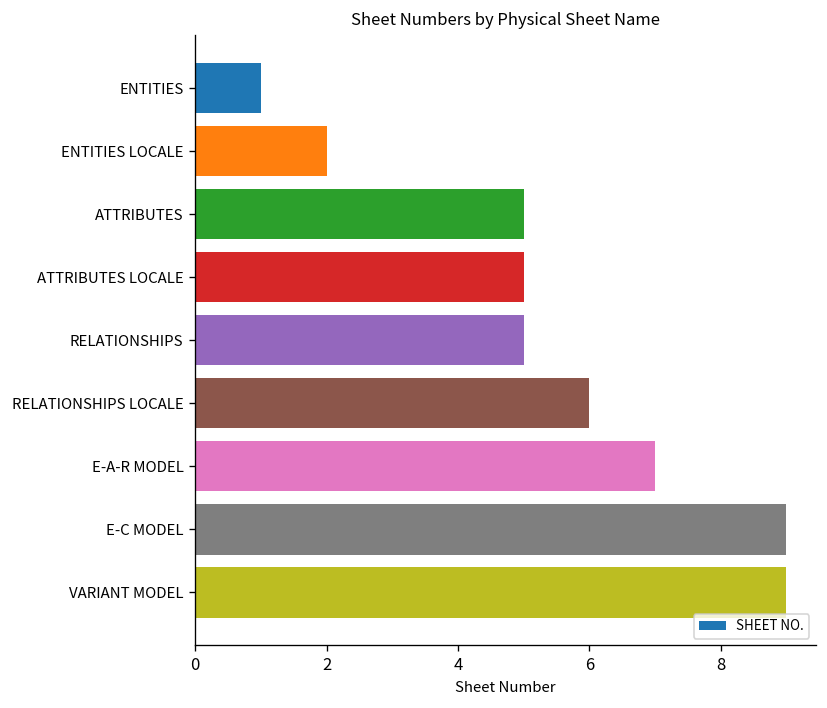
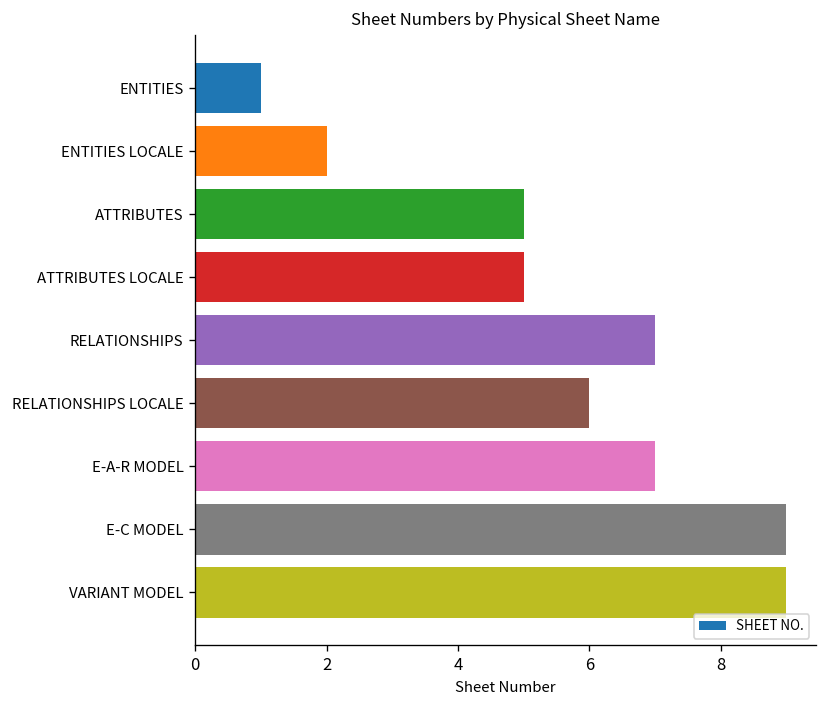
  {
    "ENTITIES": 1,
    "ENTITIES LOCALE": 2,
    "ATTRIBUTES": 5,
    "ATTRIBUTES LOCALE": 5,
-   "RELATIONSHIPS": 5,
+   "RELATIONSHIPS": 7,
    "RELATIONSHIPS LOCALE": 6,
    "E-A-R MODEL": 7,
    "E-C MODEL": 9,
    "VARIANT MODEL": 9
  }
